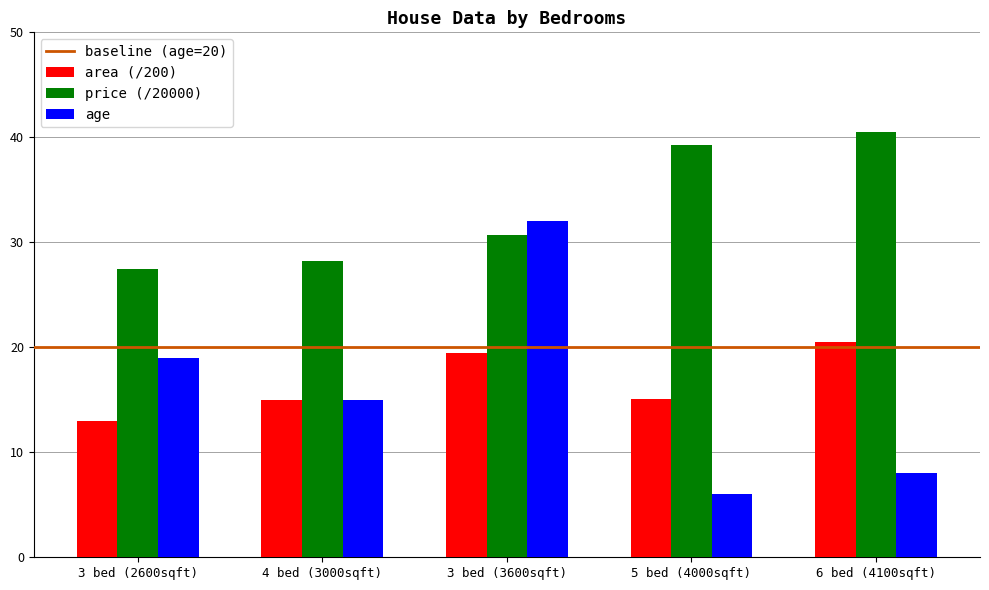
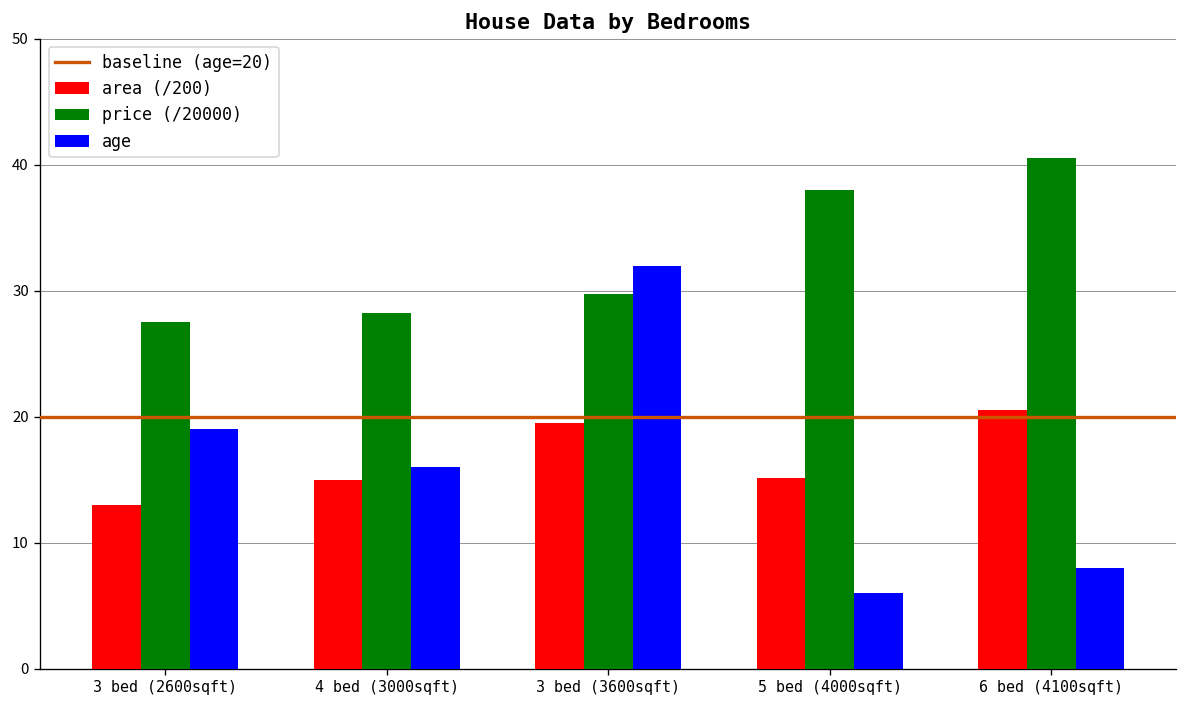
  {
    "area (/200)": {
      "3 bed (2600sqft)": 13.0,
      "4 bed (3000sqft)": 15.0,
      "3 bed (3600sqft)": 19.5,
      "5 bed (4000sqft)": 15.1,
      "6 bed (4100sqft)": 20.5
    },
    "price (/20000)": {
      "3 bed (2600sqft)": 27.5,
      "4 bed (3000sqft)": 28.3,
-     "3 bed (3600sqft)": 30.7,
-     "5 bed (4000sqft)": 39.3,
+     "3 bed (3600sqft)": 29.8,
+     "5 bed (4000sqft)": 38.0,
      "6 bed (4100sqft)": 40.5
    },
    "age": {
      "3 bed (2600sqft)": 19,
-     "4 bed (3000sqft)": 15,
+     "4 bed (3000sqft)": 16,
      "3 bed (3600sqft)": 32,
      "5 bed (4000sqft)": 6,
      "6 bed (4100sqft)": 8
    }
  }
